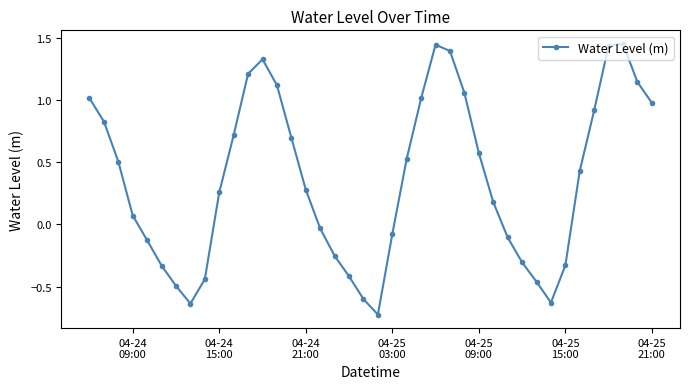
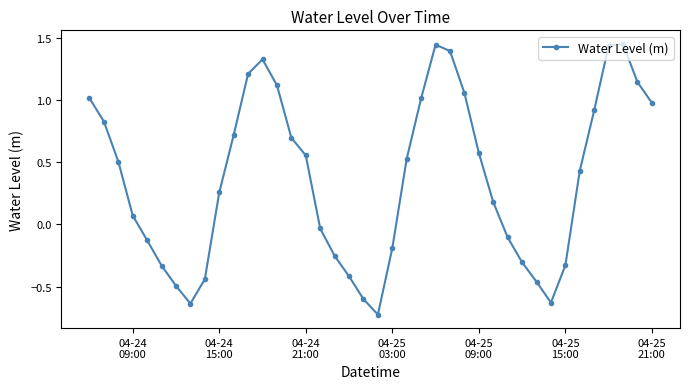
  {
    "04-24 09:00": 0.07,
    "04-24 15:00": 0.26,
-   "04-24 21:00": 0.28,
-   "04-25 03:00": -0.08,
+   "04-24 21:00": 0.55,
+   "04-25 03:00": -0.19,
    "04-25 09:00": 0.57,
    "04-25 15:00": -0.33,
    "04-25 21:00": 0.98
  }
